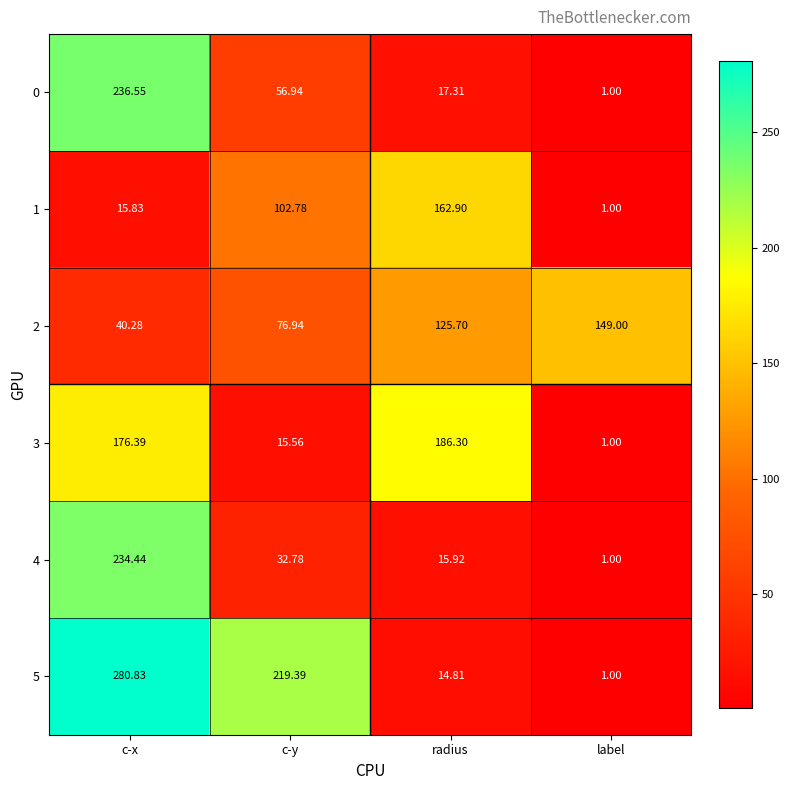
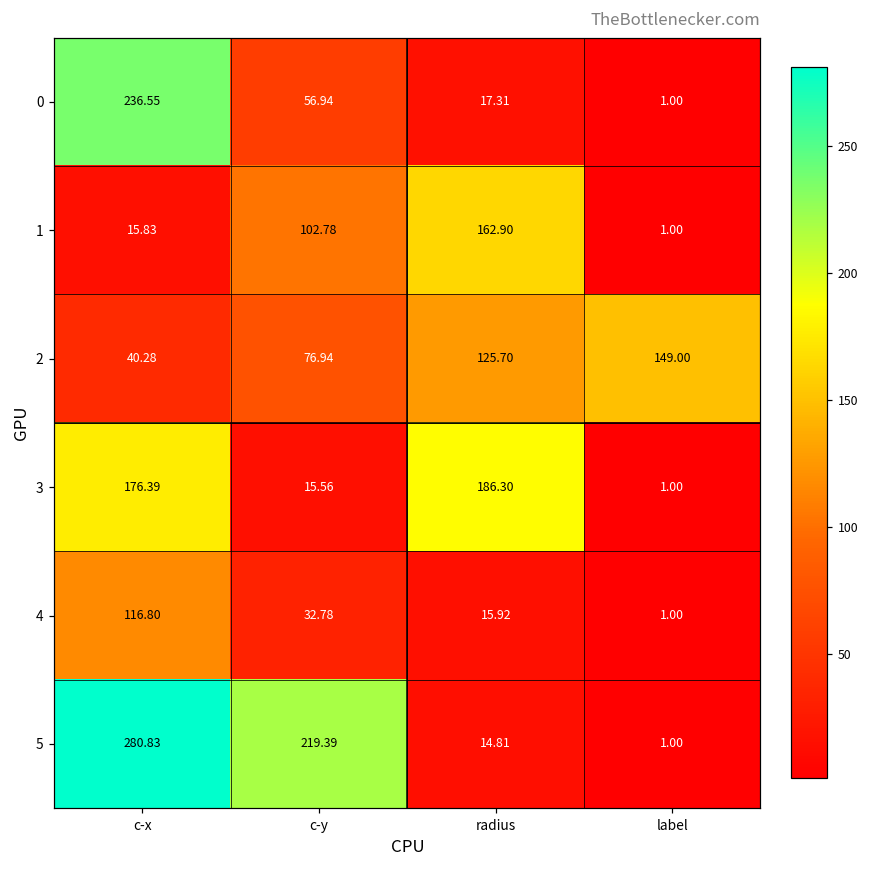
  {
    "0": {
      "c-x": 236.55,
      "c-y": 56.94,
      "radius": 17.31,
      "label": 1.00
    },
    "1": {
      "c-x": 15.83,
      "c-y": 102.78,
      "radius": 162.90,
      "label": 1.00
    },
    "2": {
      "c-x": 40.28,
      "c-y": 76.94,
      "radius": 125.70,
      "label": 149.00
    },
    "3": {
      "c-x": 176.39,
      "c-y": 15.56,
      "radius": 186.30,
      "label": 1.00
    },
    "4": {
-     "c-x": 234.44,
+     "c-x": 116.80,
      "c-y": 32.78,
      "radius": 15.92,
      "label": 1.00
    },
    "5": {
      "c-x": 280.83,
      "c-y": 219.39,
      "radius": 14.81,
      "label": 1.00
    }
  }
